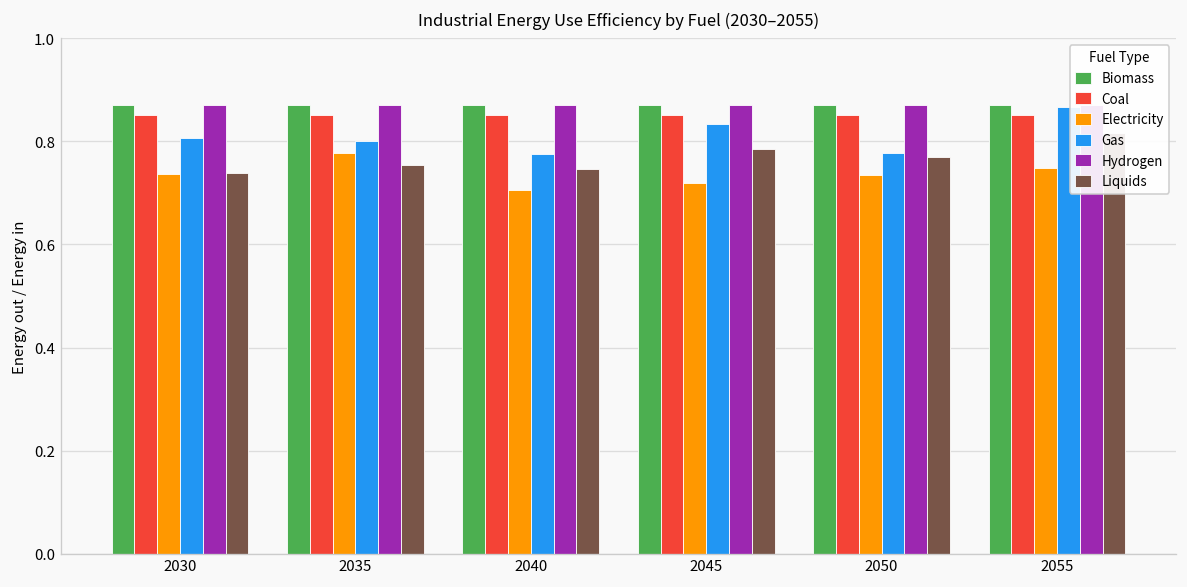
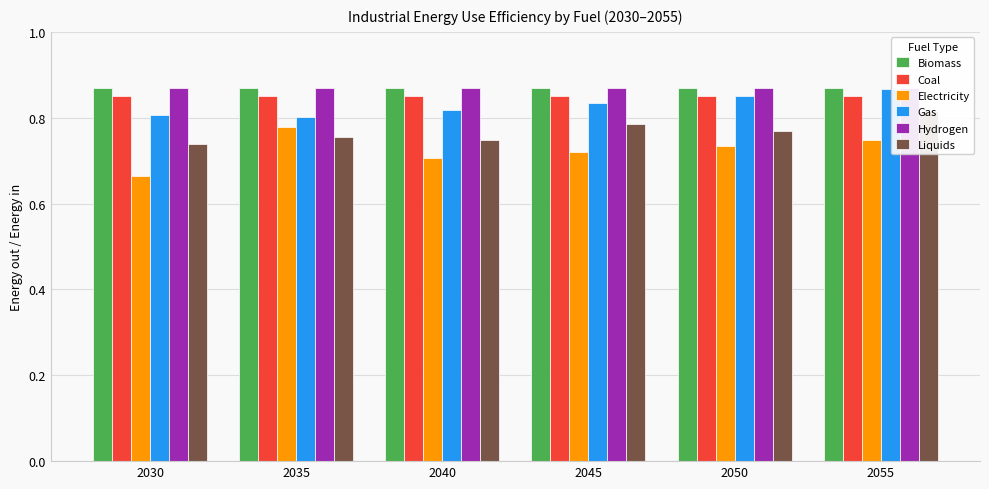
  {
    "Biomass": {
      "2030": 0.87,
      "2035": 0.87,
      "2040": 0.87,
      "2045": 0.87,
      "2050": 0.87,
      "2055": 0.87
    },
    "Coal": {
      "2030": 0.85,
      "2035": 0.85,
      "2040": 0.85,
      "2045": 0.85,
      "2050": 0.85,
      "2055": 0.85
    },
    "Electricity": {
-     "2030": 0.74,
+     "2030": 0.66,
      "2035": 0.78,
      "2040": 0.71,
      "2045": 0.72,
      "2050": 0.73,
      "2055": 0.75
    },
    "Gas": {
      "2030": 0.81,
      "2035": 0.80,
-     "2040": 0.78,
+     "2040": 0.82,
      "2045": 0.83,
-     "2050": 0.78,
+     "2050": 0.85,
      "2055": 0.87
    },
    "Hydrogen": {
      "2030": 0.87,
      "2035": 0.87,
      "2040": 0.87,
      "2045": 0.87,
      "2050": 0.87
    },
    "Liquids": {
      "2030": 0.74,
      "2035": 0.75,
      "2040": 0.75,
      "2045": 0.78,
      "2050": 0.77
    }
  }
